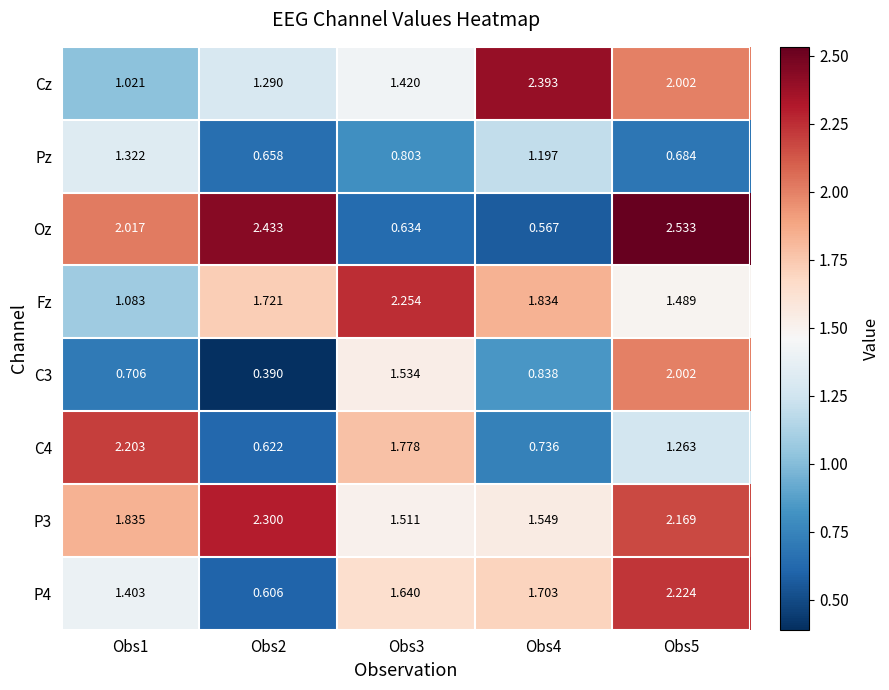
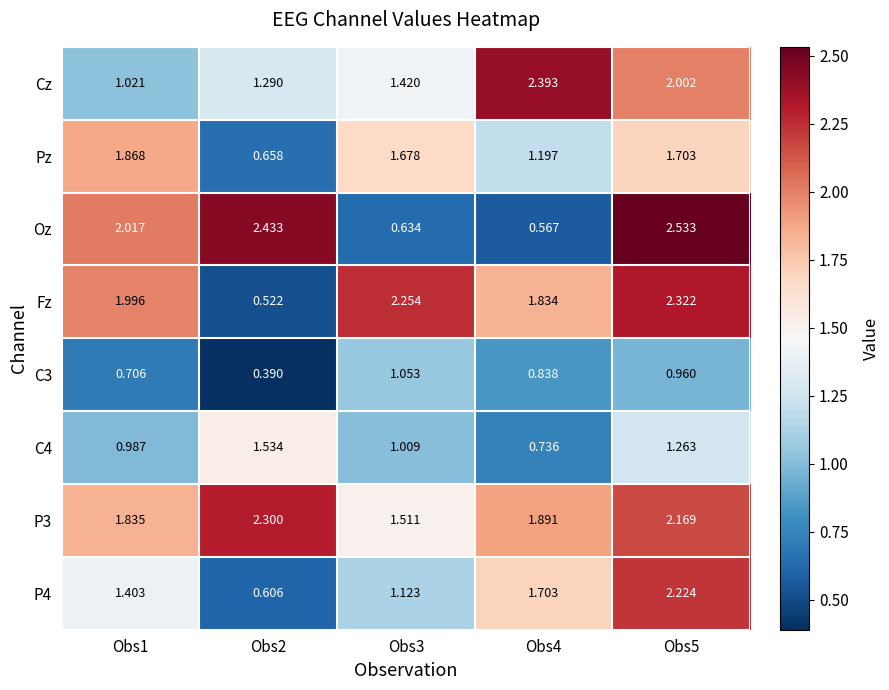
  {
    "Cz": {
      "Obs1": 1.021,
      "Obs2": 1.290,
      "Obs3": 1.420,
      "Obs4": 2.393,
      "Obs5": 2.002
    },
    "Pz": {
-     "Obs1": 1.322,
+     "Obs1": 1.868,
      "Obs2": 0.658,
-     "Obs3": 0.803,
+     "Obs3": 1.678,
      "Obs4": 1.197,
-     "Obs5": 0.684
+     "Obs5": 1.703
    },
    "Oz": {
      "Obs1": 2.017,
      "Obs2": 2.433,
      "Obs3": 0.634,
      "Obs4": 0.567,
      "Obs5": 2.533
    },
    "Fz": {
-     "Obs1": 1.083,
-     "Obs2": 1.721,
+     "Obs1": 1.996,
+     "Obs2": 0.522,
      "Obs3": 2.254,
      "Obs4": 1.834,
-     "Obs5": 1.489
+     "Obs5": 2.322
    },
    "C3": {
      "Obs1": 0.706,
      "Obs2": 0.390,
-     "Obs3": 1.534,
+     "Obs3": 1.053,
      "Obs4": 0.838,
-     "Obs5": 2.002
+     "Obs5": 0.960
    },
    "C4": {
-     "Obs1": 2.203,
-     "Obs2": 0.622,
-     "Obs3": 1.778,
+     "Obs1": 0.987,
+     "Obs2": 1.534,
+     "Obs3": 1.009,
      "Obs4": 0.736,
      "Obs5": 1.263
    },
    "P3": {
      "Obs1": 1.835,
      "Obs2": 2.300,
      "Obs3": 1.511,
-     "Obs4": 1.549,
+     "Obs4": 1.891,
      "Obs5": 2.169
    },
    "P4": {
      "Obs1": 1.403,
      "Obs2": 0.606,
-     "Obs3": 1.640,
+     "Obs3": 1.123,
      "Obs4": 1.703,
      "Obs5": 2.224
    }
  }
